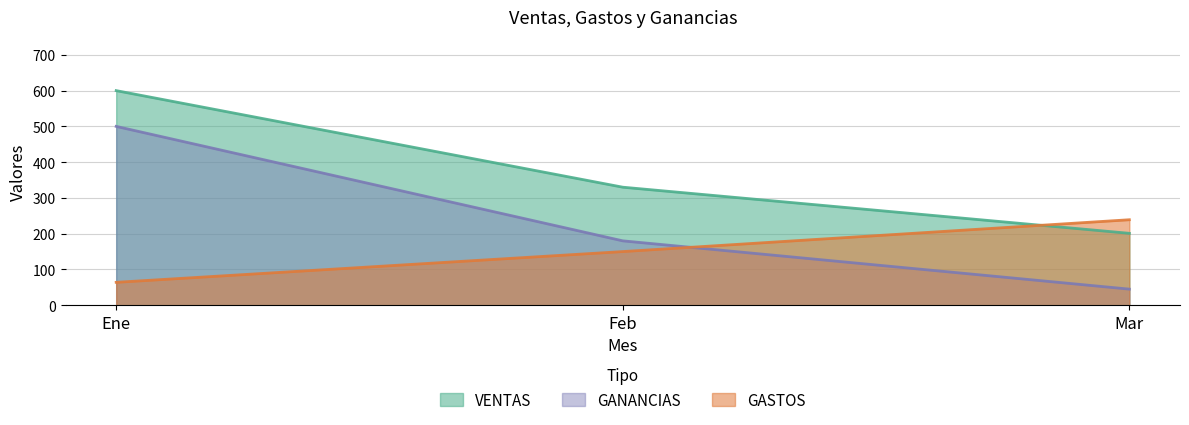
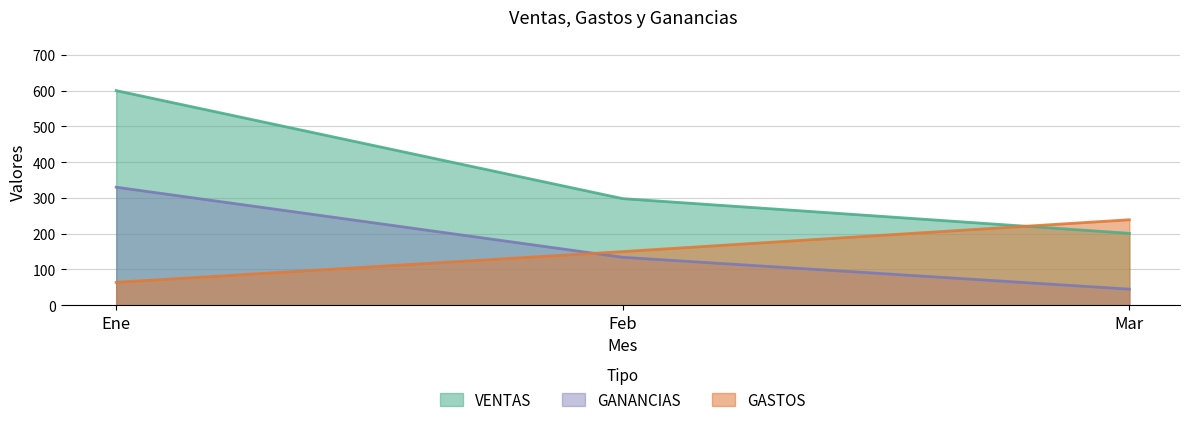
  {
    "VENTAS": {
      "Ene": 600,
-     "Feb": 330,
+     "Feb": 300,
      "Mar": 200
    },
    "GANANCIAS": {
-     "Ene": 500,
-     "Feb": 180,
+     "Ene": 330,
+     "Feb": 130,
      "Mar": 50
    },
    "GASTOS": {
      "Ene": 60,
      "Feb": 150,
      "Mar": 240
    }
  }
